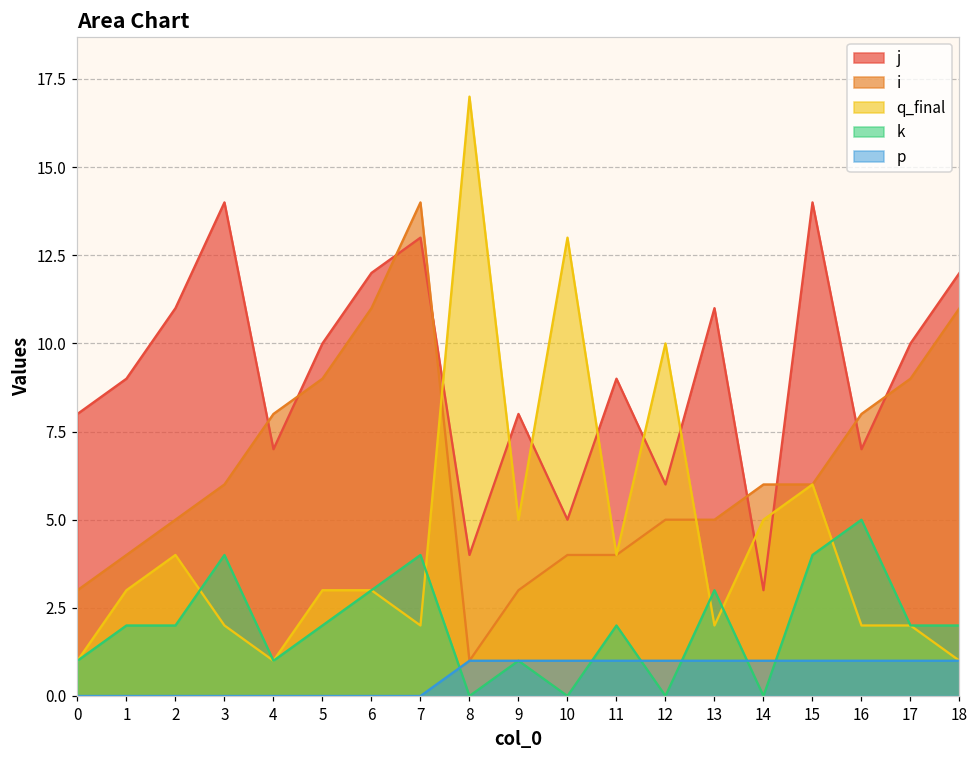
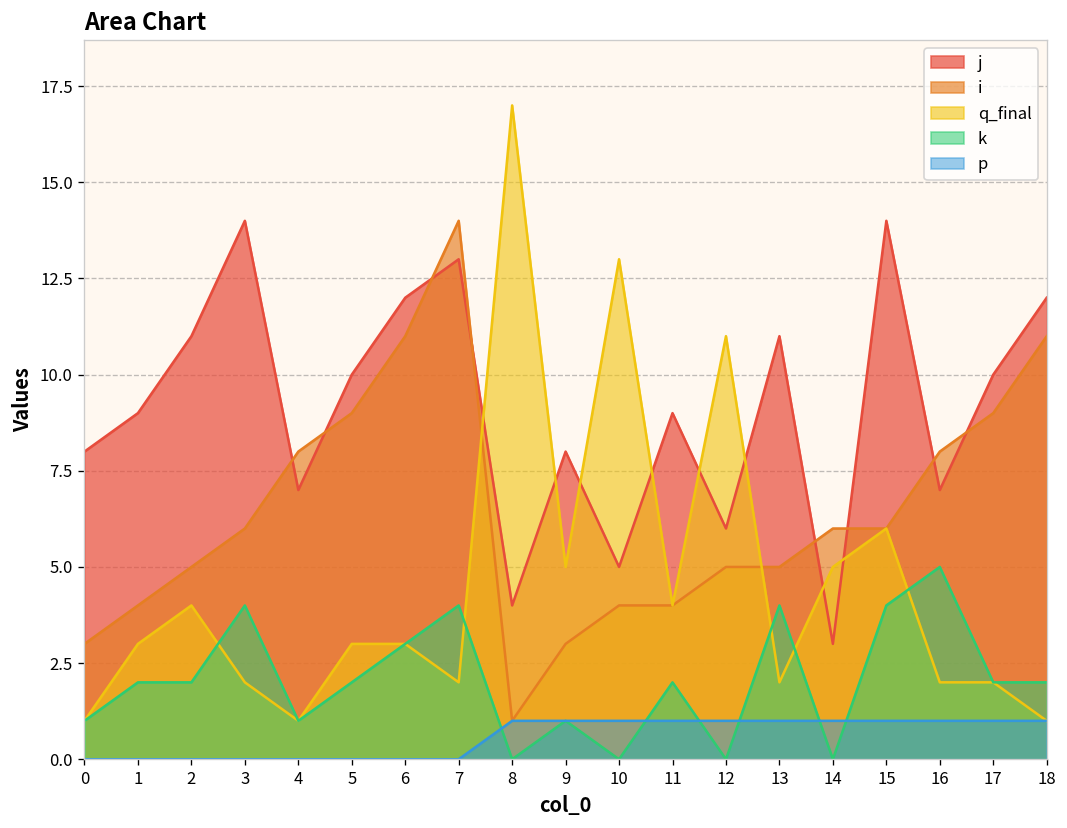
  {
    "q_final": {
      "1": 3,
      "2": 4,
      "3": 2,
      "5": 3,
      "7": 2,
      "8": 17,
      "9": 5,
      "10": 13,
-     "12": 10,
+     "12": 11,
      "13": 2,
      "14": 5,
      "16": 2
    },
    "k": {
      "1": 2,
      "2": 2,
      "3": 4,
      "5": 2,
      "7": 4,
      "8": 0,
      "10": 0,
      "11": 2,
      "12": 0,
-     "13": 3,
+     "13": 4,
      "14": 0,
      "15": 4,
      "16": 5,
      "18": 2
    },
    "p": {
      "0": 0,
      "1": 0,
      "2": 0,
      "3": 0,
      "4": 0,
      "5": 0,
      "6": 0,
      "7": 0,
      "10": 1,
      "11": 1,
      "12": 1,
      "13": 1,
      "14": 1,
      "15": 1,
      "16": 1,
      "17": 1
    }
  }
